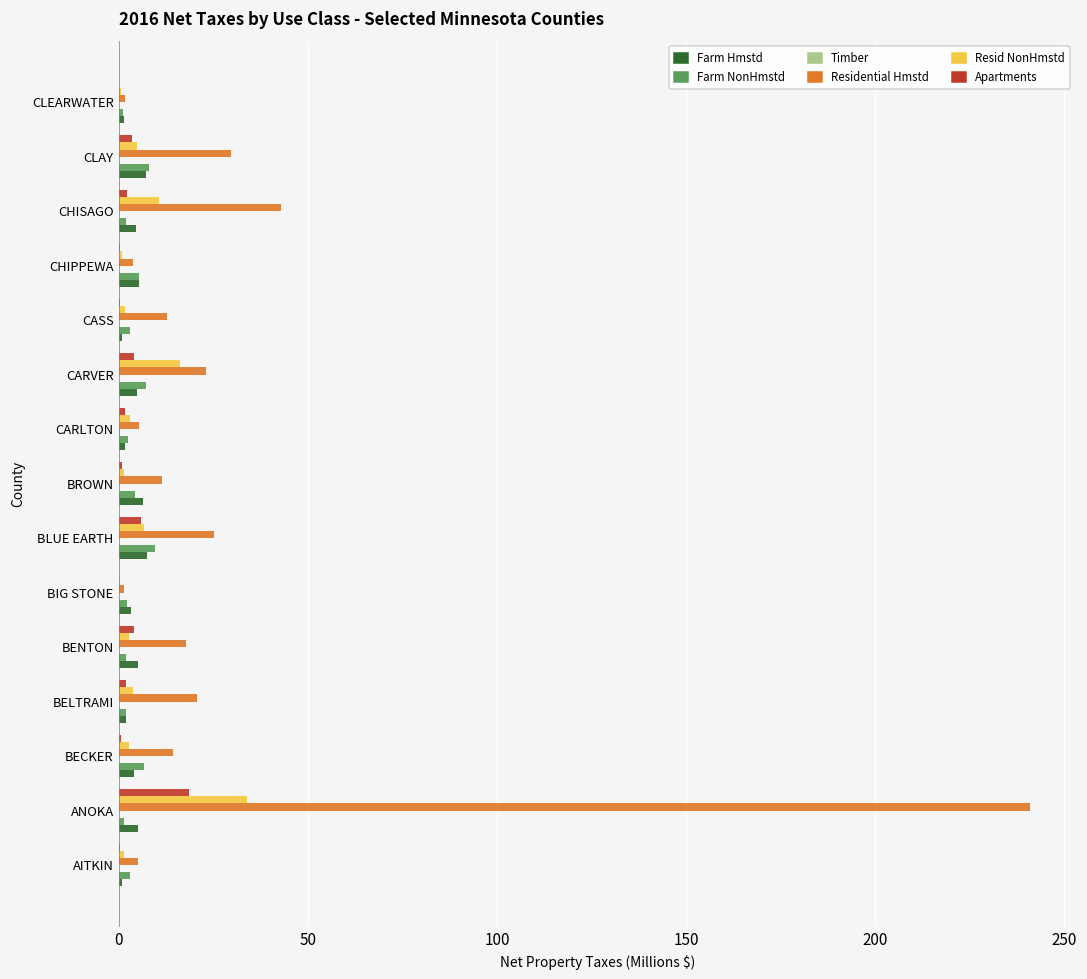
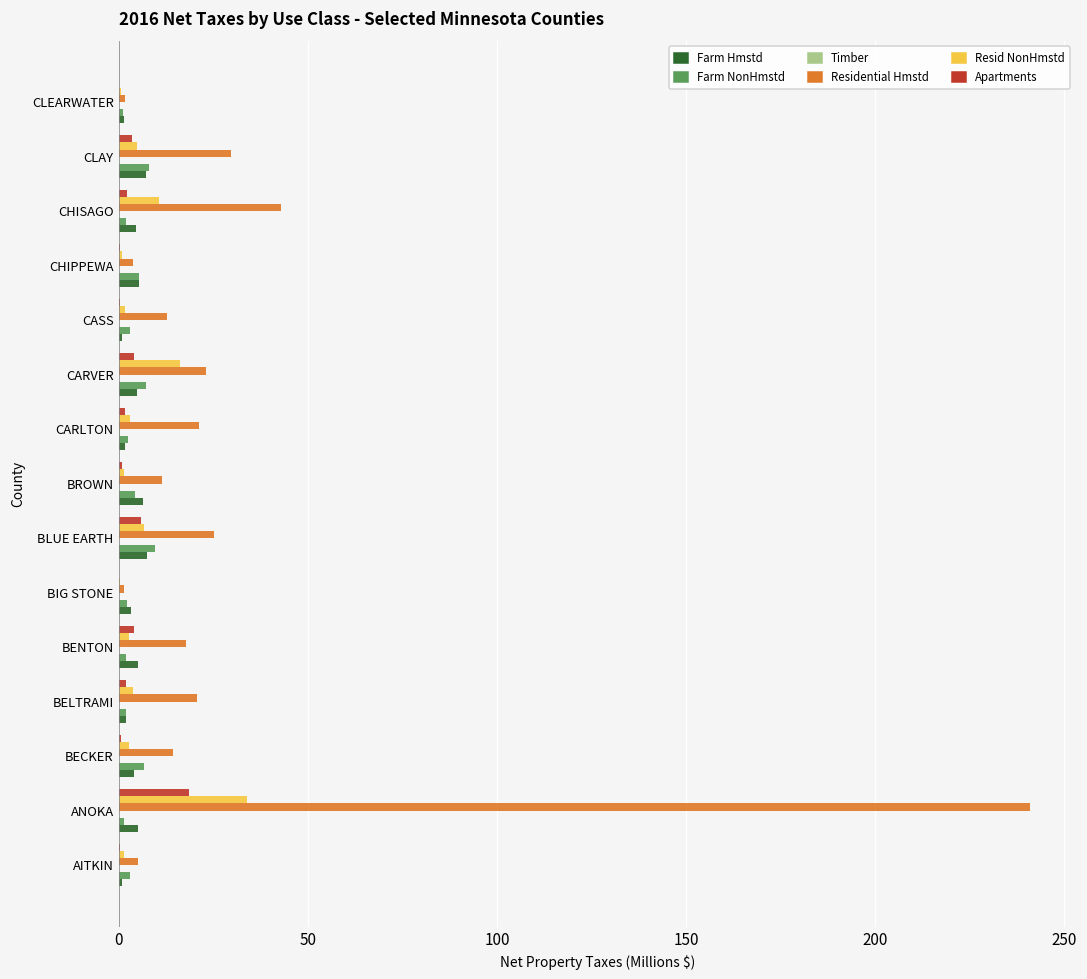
  {
    "Farm Hmstd": {
      "CLEARWATER": 1,
      "CLAY": 7,
      "CHISAGO": 5,
      "CHIPPEWA": 5,
      "CASS": 1,
      "CARVER": 5,
      "CARLTON": 2,
      "BROWN": 6,
      "BLUE EARTH": 7,
      "BIG STONE": 3,
      "BENTON": 5,
      "BELTRAMI": 2,
      "BECKER": 4,
      "ANOKA": 5
    },
    "Farm NonHmstd": {
      "CLEARWATER": 1,
      "CLAY": 8,
      "CHISAGO": 2,
      "CHIPPEWA": 5,
      "CASS": 3,
      "CARVER": 7,
      "CARLTON": 2,
      "BROWN": 4,
      "BLUE EARTH": 10,
      "BIG STONE": 2,
      "BENTON": 2,
      "BELTRAMI": 2,
      "BECKER": 7,
      "ANOKA": 1,
      "AITKIN": 3
    },
    "Timber": {
      "CHIPPEWA": 0,
      "BIG STONE": 0
    },
    "Residential Hmstd": {
      "CLEARWATER": 2,
      "CLAY": 30,
      "CHISAGO": 43,
      "CHIPPEWA": 4,
      "CASS": 13,
      "CARVER": 23,
-     "CARLTON": 5,
+     "CARLTON": 21,
      "BROWN": 11,
      "BLUE EARTH": 25,
      "BIG STONE": 1,
      "BENTON": 18,
      "BELTRAMI": 21,
      "BECKER": 14,
      "ANOKA": 241,
      "AITKIN": 5
    },
    "Resid NonHmstd": {
      "CLAY": 5,
      "CHISAGO": 11,
      "CHIPPEWA": 1,
      "CASS": 2,
      "CARVER": 16,
      "CARLTON": 3,
      "BROWN": 1,
      "BLUE EARTH": 6,
      "BENTON": 3,
      "BELTRAMI": 4,
      "BECKER": 3,
      "ANOKA": 34,
      "AITKIN": 1
    },
    "Apartments": {
      "CLAY": 3,
      "CHISAGO": 2,
      "CARVER": 4,
      "CARLTON": 2,
      "BROWN": 1,
      "BLUE EARTH": 6,
      "BENTON": 4,
      "BELTRAMI": 2,
      "ANOKA": 19
    }
  }
